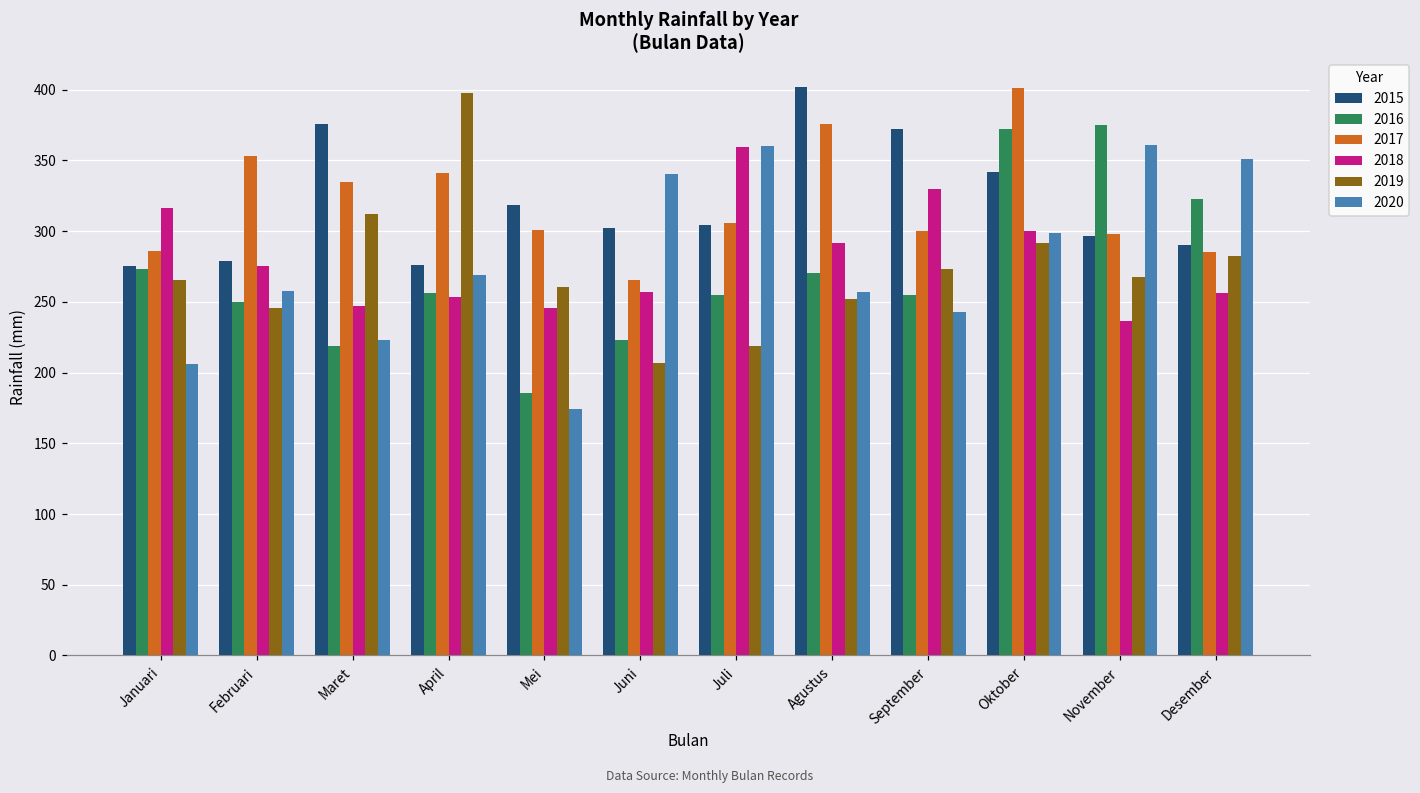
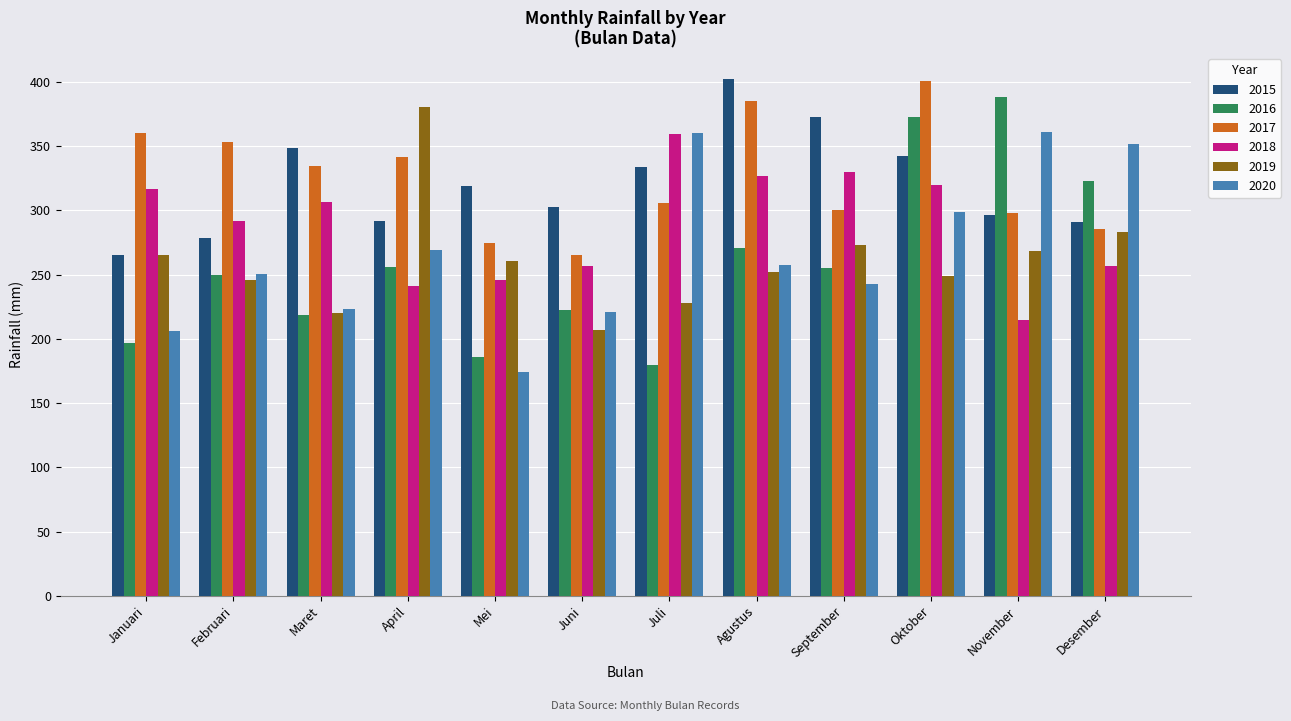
  {
    "2015": {
-     "Januari": 276,
+     "Januari": 265,
      "Februari": 279,
-     "Maret": 376,
-     "April": 276,
+     "Maret": 348,
+     "April": 291,
      "Mei": 319,
      "Juni": 302,
-     "Juli": 304,
+     "Juli": 334,
      "Agustus": 402,
      "September": 372,
      "Oktober": 342,
      "November": 297,
      "Desember": 290
    },
    "2016": {
-     "Januari": 274,
+     "Januari": 196,
      "Februari": 250,
      "Maret": 218,
      "April": 256,
      "Mei": 186,
      "Juni": 223,
-     "Juli": 255,
+     "Juli": 179,
      "Agustus": 271,
      "September": 255,
      "Oktober": 372,
-     "November": 375,
+     "November": 388,
      "Desember": 323
    },
    "2017": {
-     "Januari": 286,
+     "Januari": 360,
      "Februari": 353,
      "Maret": 335,
      "April": 341,
-     "Mei": 301,
+     "Mei": 274,
      "Juni": 265,
      "Juli": 306,
-     "Agustus": 375,
+     "Agustus": 385,
      "September": 300,
      "Oktober": 401,
      "November": 298,
      "Desember": 285
    },
    "2018": {
      "Januari": 316,
-     "Februari": 276,
-     "Maret": 247,
-     "April": 253,
+     "Februari": 292,
+     "Maret": 306,
+     "April": 241,
      "Mei": 246,
      "Juni": 257,
      "Juli": 360,
-     "Agustus": 292,
+     "Agustus": 326,
      "September": 329,
-     "Oktober": 300,
-     "November": 237,
+     "Oktober": 320,
+     "November": 215,
      "Desember": 256
    },
    "2019": {
      "Januari": 265,
      "Februari": 246,
-     "Maret": 312,
-     "April": 397,
+     "Maret": 220,
+     "April": 380,
      "Mei": 260,
      "Juni": 207,
-     "Juli": 219,
+     "Juli": 228,
      "Agustus": 252,
      "September": 273,
-     "Oktober": 292,
+     "Oktober": 249,
      "November": 268,
      "Desember": 283
    },
    "2020": {
      "Januari": 206,
-     "Februari": 257,
+     "Februari": 250,
      "Maret": 223,
      "April": 269,
      "Mei": 174,
-     "Juni": 341,
+     "Juni": 221,
      "Juli": 360,
      "Agustus": 257,
      "September": 243,
      "Oktober": 299,
      "November": 361,
      "Desember": 351
    }
  }
